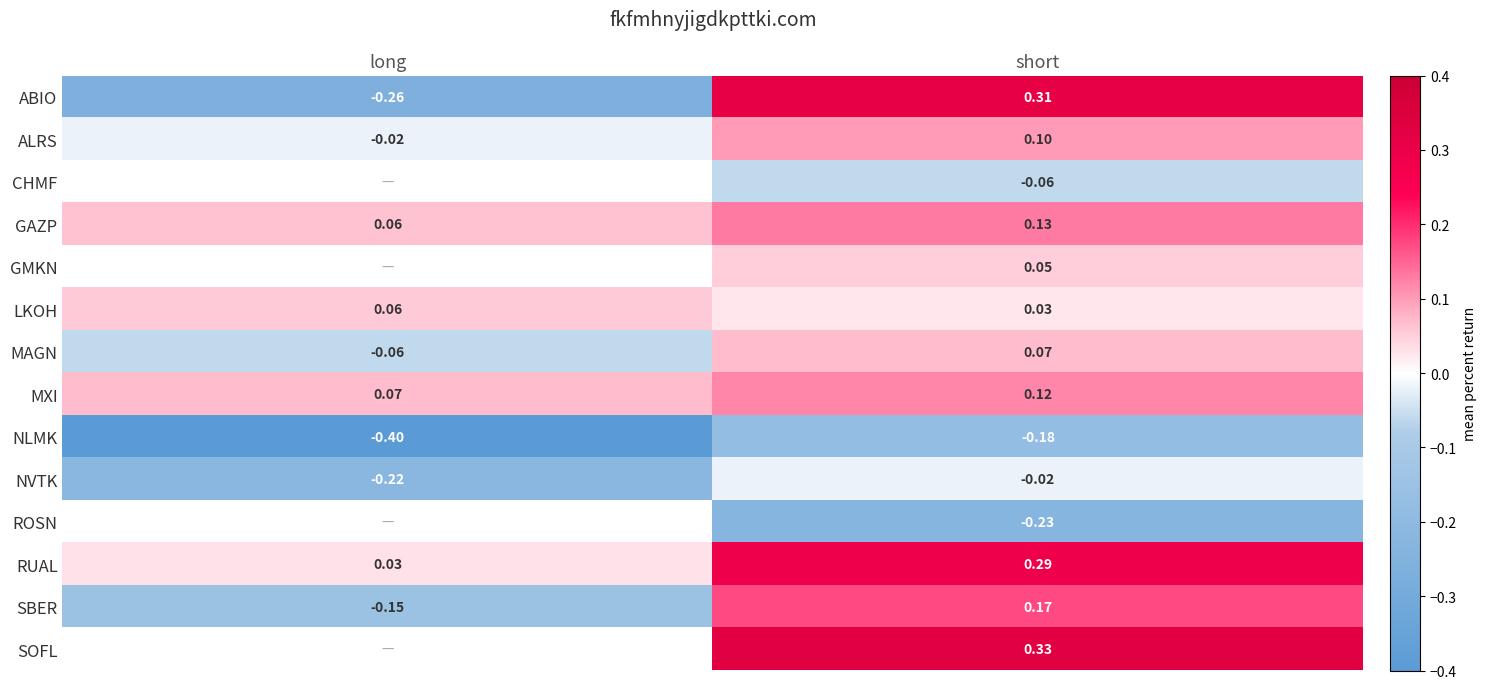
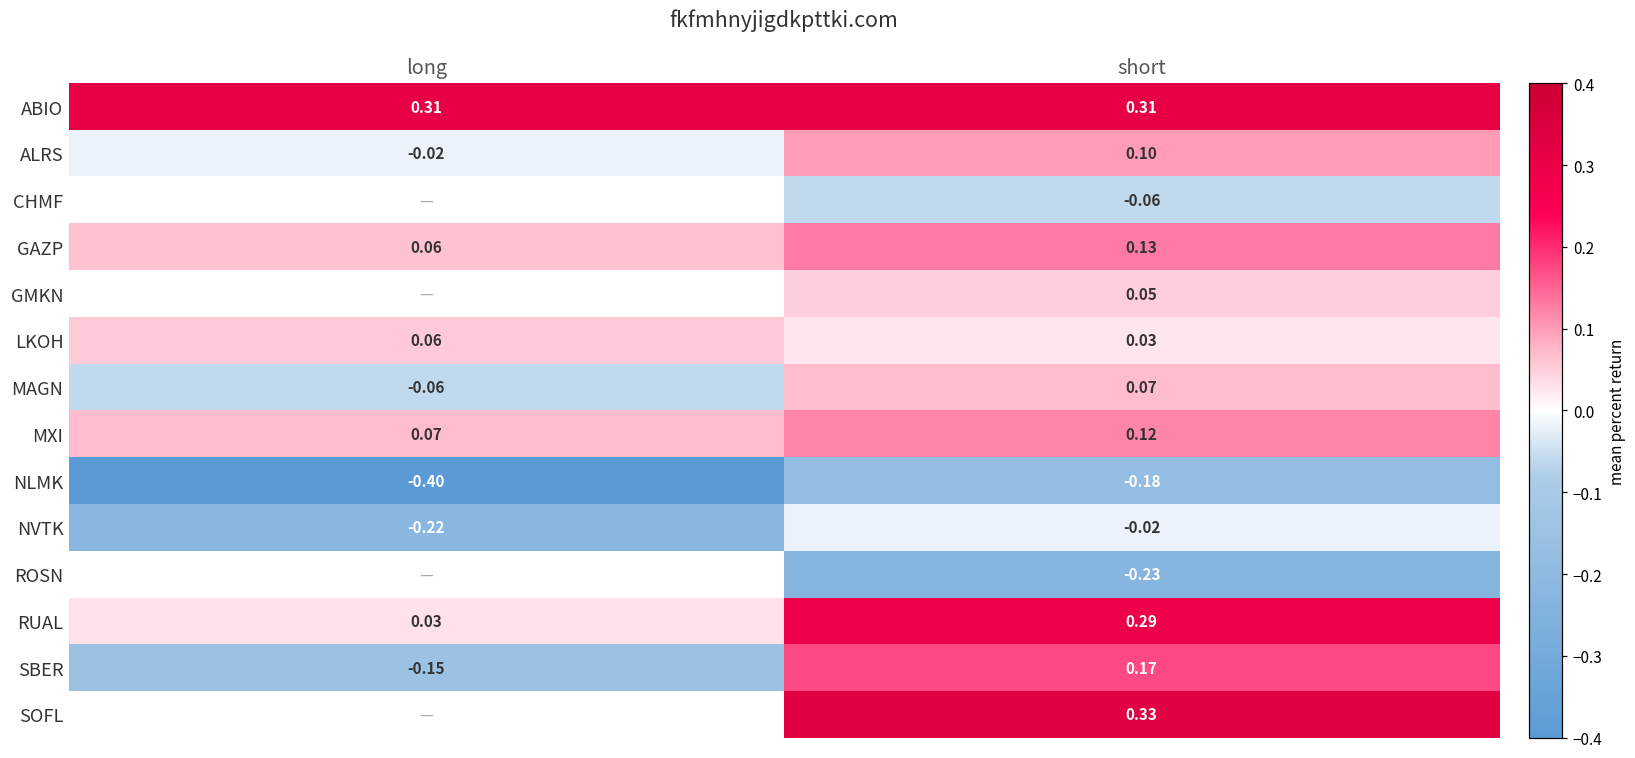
  {
    "ABIO": {
-     "long": -0.26,
+     "long": 0.31,
      "short": 0.31
    },
    "ALRS": {
      "long": -0.02,
      "short": 0.10
    },
    "CHMF": {
      "short": -0.06
    },
    "GAZP": {
      "long": 0.06,
      "short": 0.13
    },
    "GMKN": {
      "short": 0.05
    },
    "LKOH": {
      "long": 0.06,
      "short": 0.03
    },
    "MAGN": {
      "long": -0.06,
      "short": 0.07
    },
    "MXI": {
      "long": 0.07,
      "short": 0.12
    },
    "NLMK": {
      "long": -0.40,
      "short": -0.18
    },
    "NVTK": {
      "long": -0.22,
      "short": -0.02
    },
    "ROSN": {
      "short": -0.23
    },
    "RUAL": {
      "long": 0.03,
      "short": 0.29
    },
    "SBER": {
      "long": -0.15,
      "short": 0.17
    },
    "SOFL": {
      "short": 0.33
    }
  }
